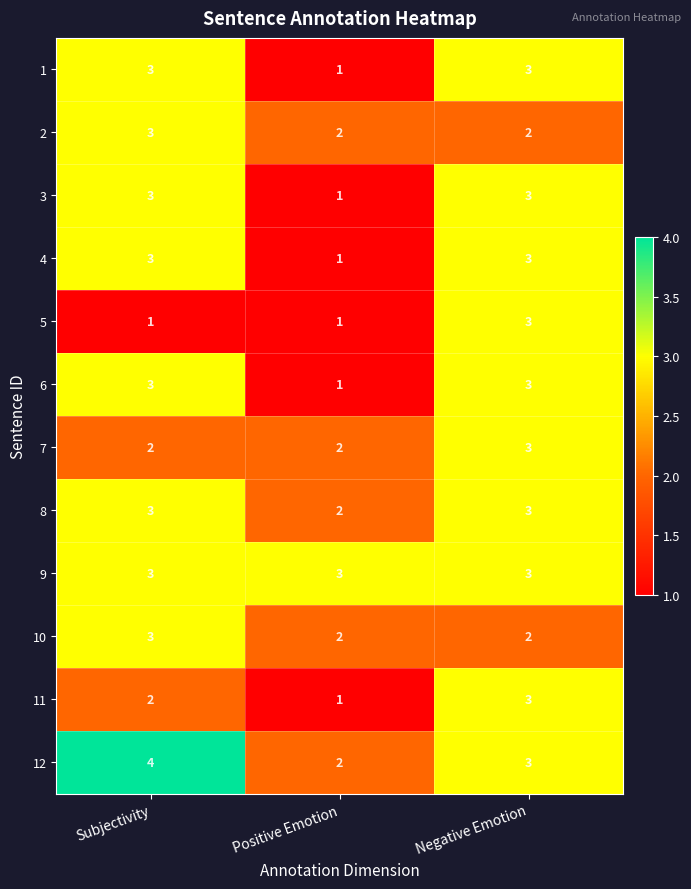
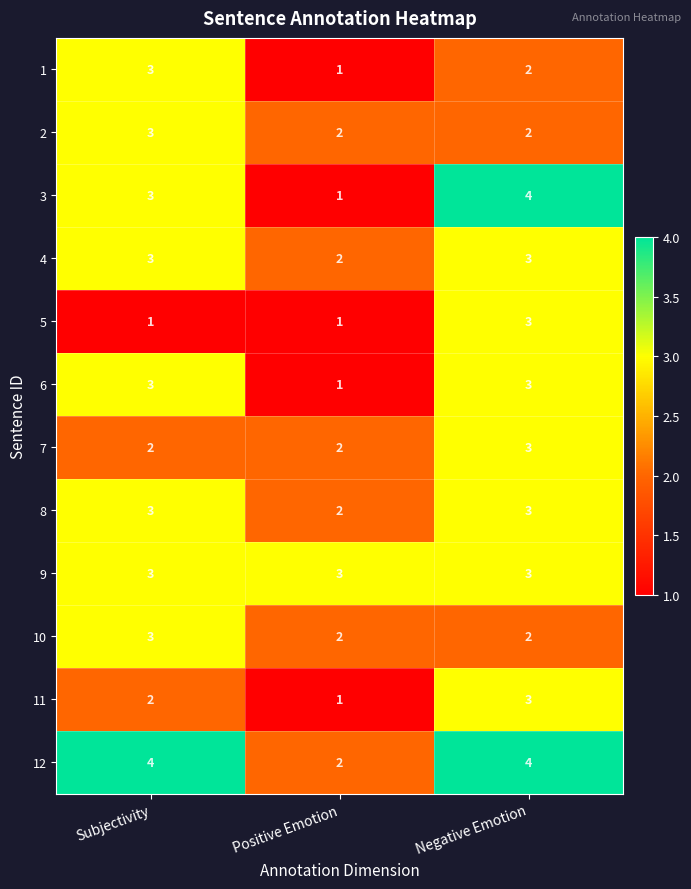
  {
    "1": {
      "Subjectivity": 3,
      "Positive Emotion": 1,
-     "Negative Emotion": 3
+     "Negative Emotion": 2
    },
    "2": {
      "Subjectivity": 3,
      "Positive Emotion": 2,
      "Negative Emotion": 2
    },
    "3": {
      "Subjectivity": 3,
      "Positive Emotion": 1,
-     "Negative Emotion": 3
+     "Negative Emotion": 4
    },
    "4": {
      "Subjectivity": 3,
-     "Positive Emotion": 1,
+     "Positive Emotion": 2,
      "Negative Emotion": 3
    },
    "5": {
      "Subjectivity": 1,
      "Positive Emotion": 1,
      "Negative Emotion": 3
    },
    "6": {
      "Subjectivity": 3,
      "Positive Emotion": 1,
      "Negative Emotion": 3
    },
    "7": {
      "Subjectivity": 2,
      "Positive Emotion": 2,
      "Negative Emotion": 3
    },
    "8": {
      "Subjectivity": 3,
      "Positive Emotion": 2,
      "Negative Emotion": 3
    },
    "9": {
      "Subjectivity": 3,
      "Positive Emotion": 3,
      "Negative Emotion": 3
    },
    "10": {
      "Subjectivity": 3,
      "Positive Emotion": 2,
      "Negative Emotion": 2
    },
    "11": {
      "Subjectivity": 2,
      "Positive Emotion": 1,
      "Negative Emotion": 3
    },
    "12": {
      "Subjectivity": 4,
      "Positive Emotion": 2,
-     "Negative Emotion": 3
+     "Negative Emotion": 4
    }
  }
